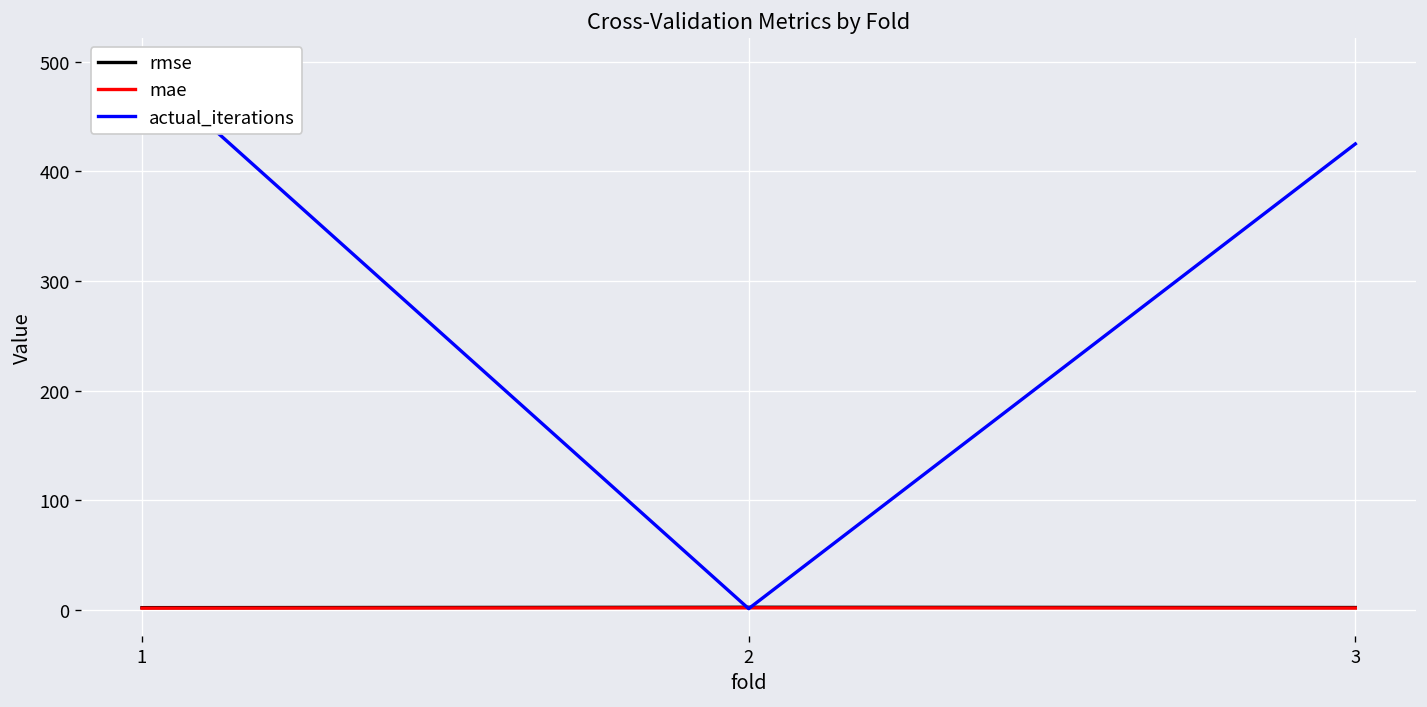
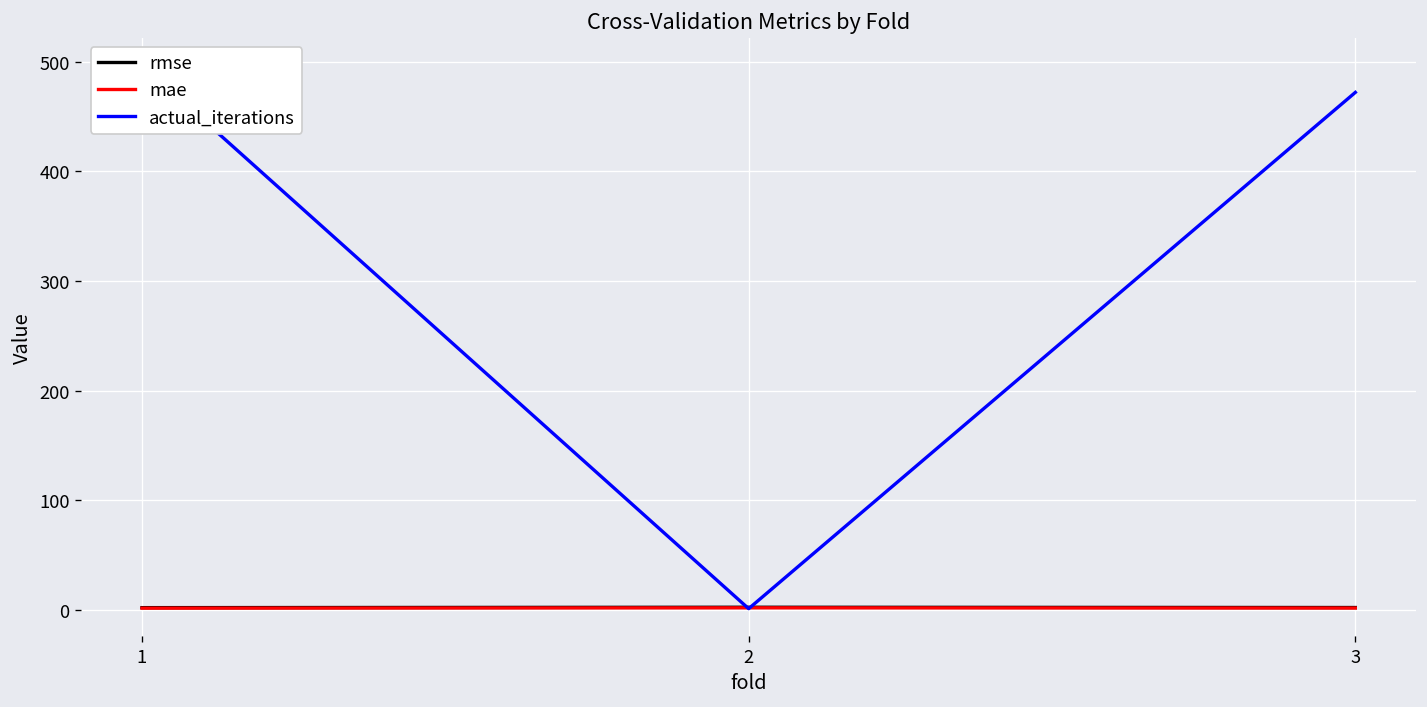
  {
    "actual_iterations": {
-     "3": 430
+     "3": 470
    }
  }
